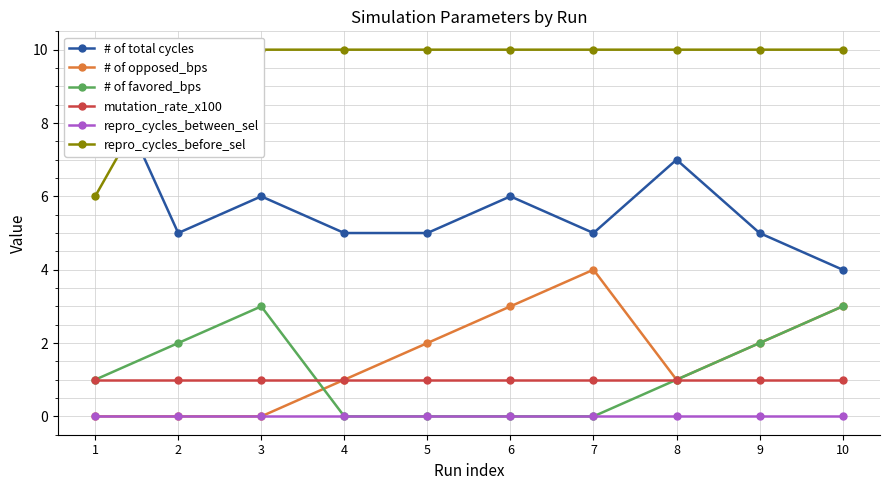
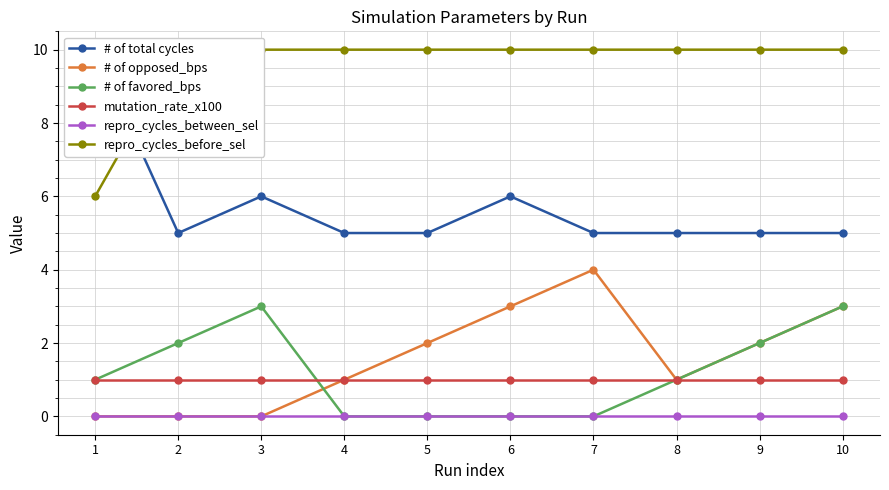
  {
    "# of total cycles": {
      "2": 5,
      "3": 6,
      "4": 5,
      "5": 5,
      "6": 6,
      "7": 5,
-     "8": 7,
+     "8": 5,
      "9": 5,
-     "10": 4
+     "10": 5
    },
    "# of favored_bps": {
      "2": 2,
      "3": 3
    },
    "repro_cycles_between_sel": {
      "8": 0,
      "9": 0,
      "10": 0
    },
    "repro_cycles_before_sel": {
      "1": 6,
      "4": 10,
      "5": 10,
      "6": 10,
      "7": 10,
      "8": 10,
      "9": 10,
      "10": 10
    }
  }
